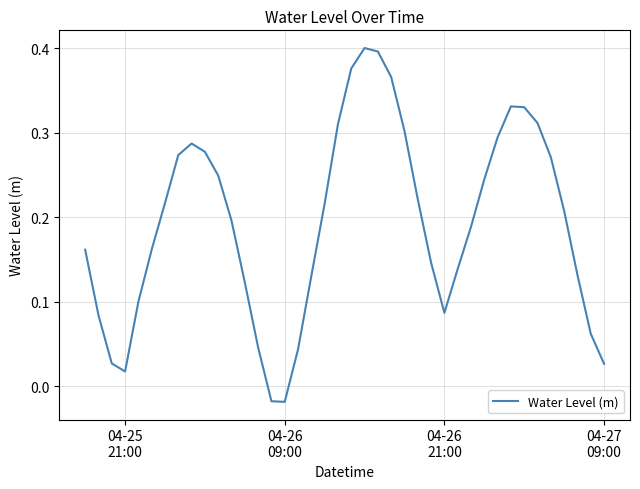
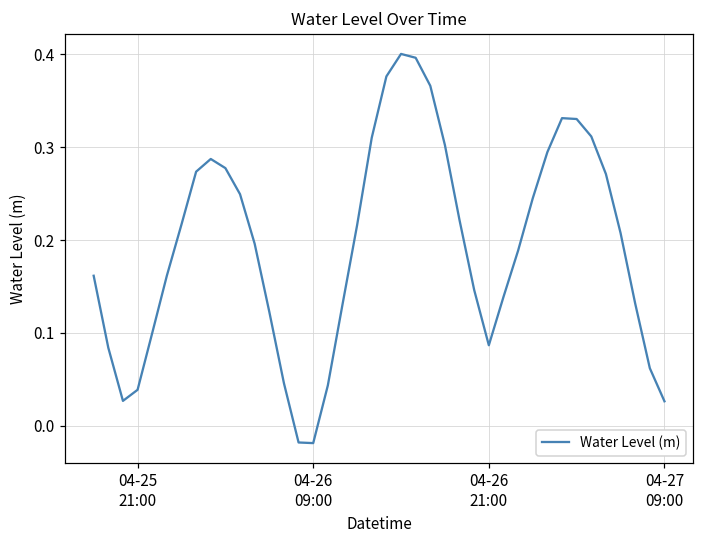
  {
-   "04-25 21:00": 0.02,
+   "04-25 21:00": 0.04,
    "04-26 09:00": -0.02,
    "04-26 21:00": 0.09,
    "04-27 09:00": 0.03
  }
